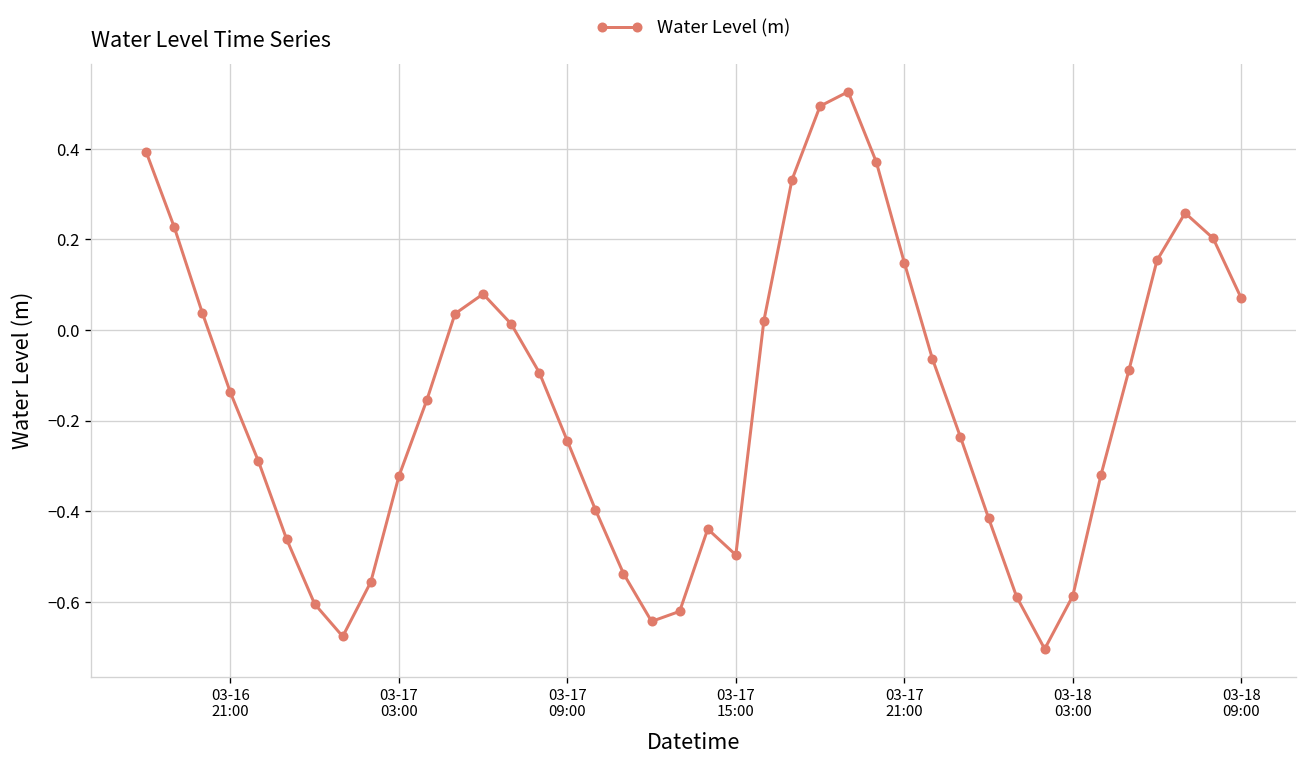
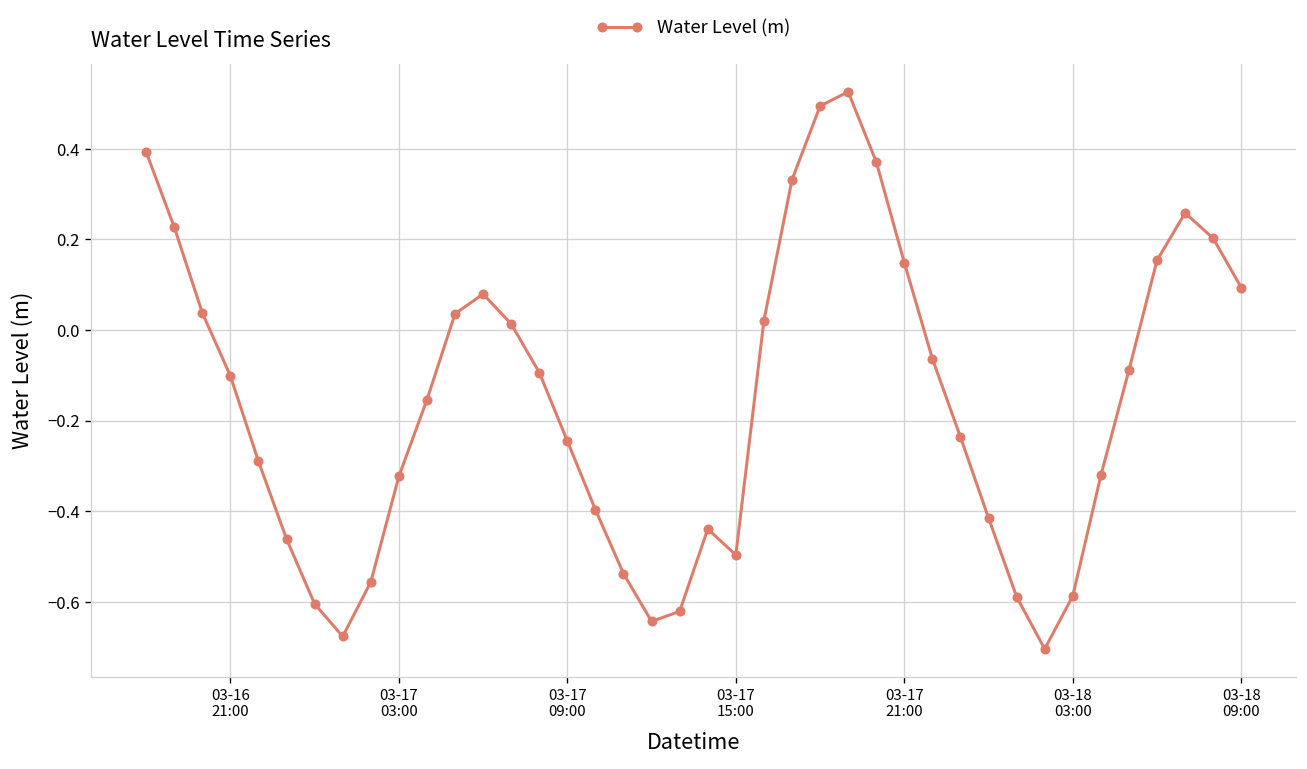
  {
-   "03-16 21:00": -0.14,
+   "03-16 21:00": -0.10,
    "03-17 03:00": -0.32,
    "03-17 09:00": -0.24,
    "03-17 15:00": -0.50,
    "03-17 21:00": 0.15,
    "03-18 03:00": -0.59,
-   "03-18 09:00": 0.07
+   "03-18 09:00": 0.09
  }
